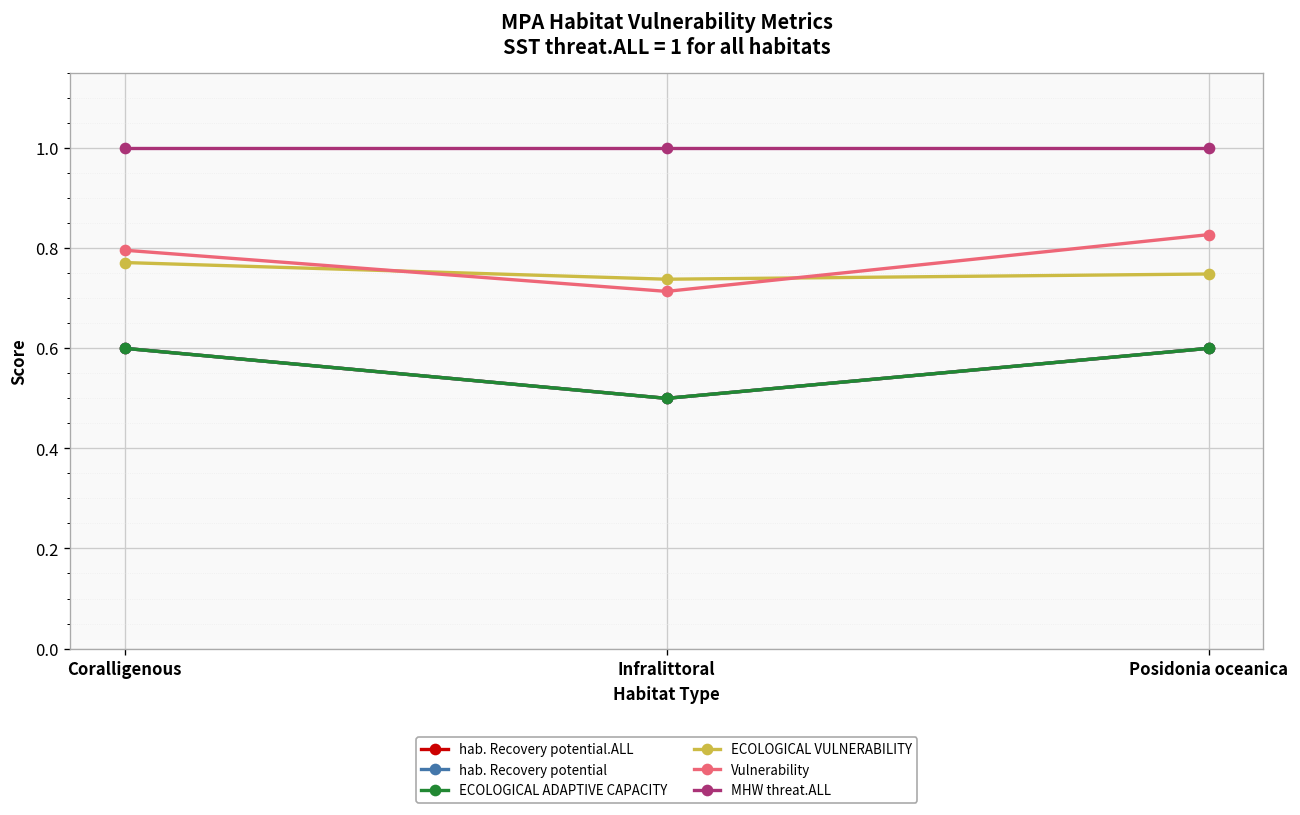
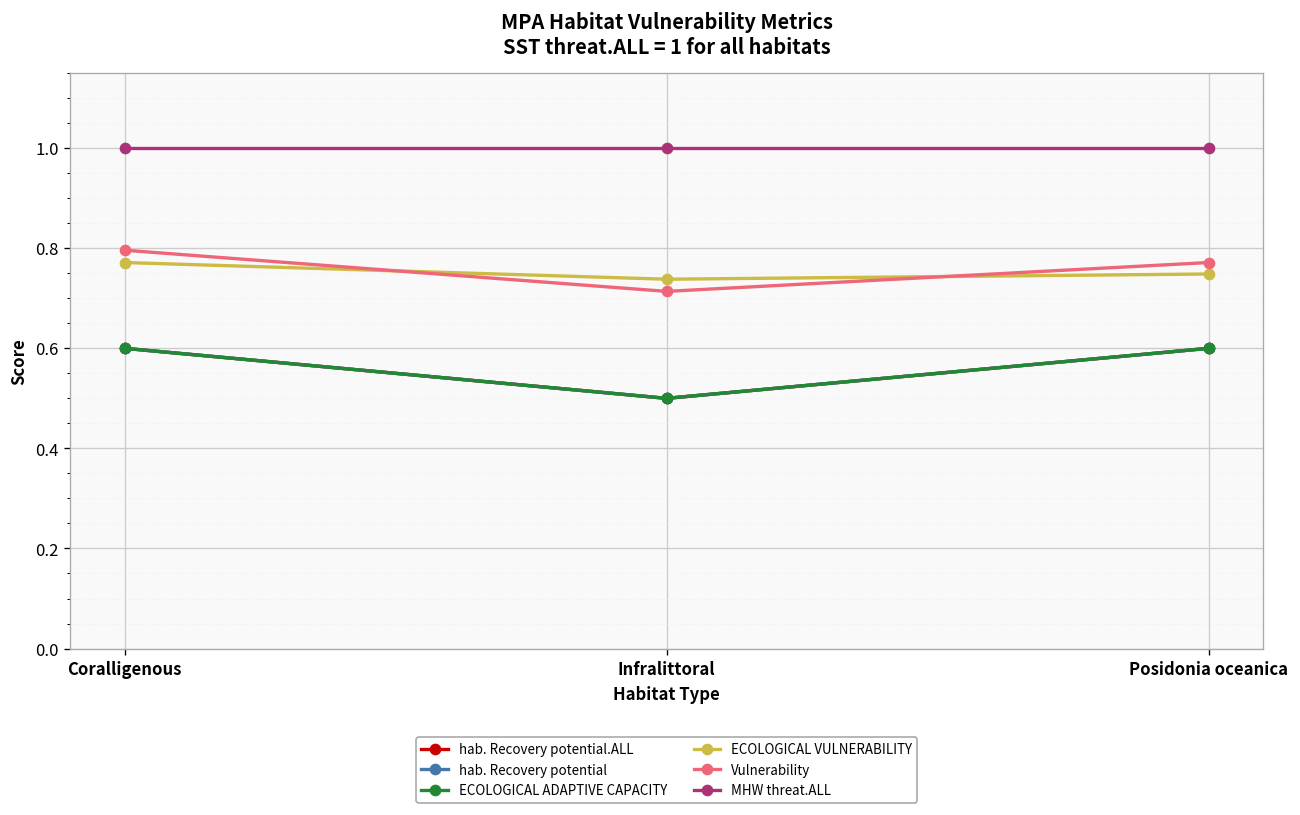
  {
    "ECOLOGICAL ADAPTIVE CAPACITY": {
      "Coralligenous": 0.60,
      "Infralittoral": 0.50,
      "Posidonia oceanica": 0.60
    },
    "ECOLOGICAL VULNERABILITY": {
      "Coralligenous": 0.77,
      "Infralittoral": 0.74,
      "Posidonia oceanica": 0.75
    },
    "Vulnerability": {
      "Coralligenous": 0.80,
      "Infralittoral": 0.71,
-     "Posidonia oceanica": 0.83
+     "Posidonia oceanica": 0.77
    },
    "MHW threat.ALL": {
      "Coralligenous": 1.00,
      "Infralittoral": 1.00,
      "Posidonia oceanica": 1.00
    }
  }
